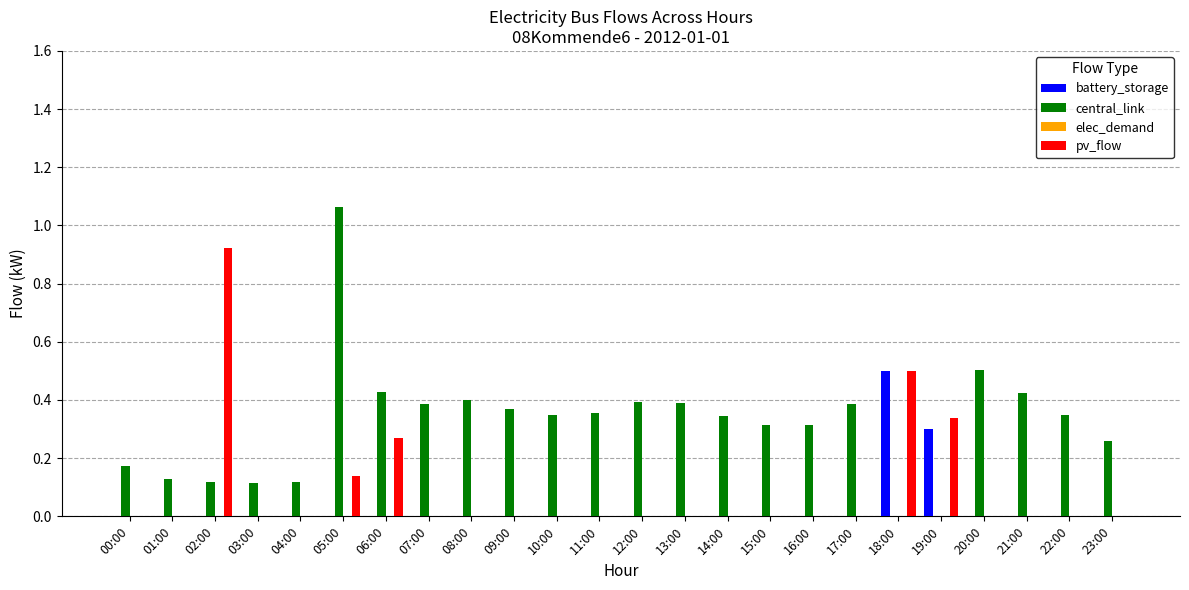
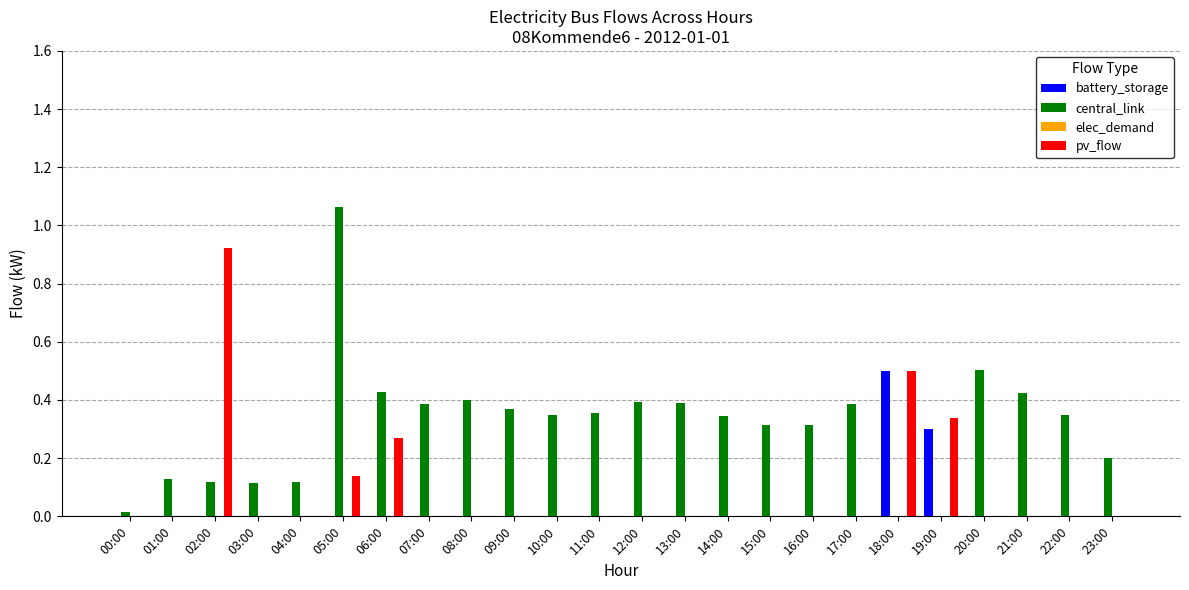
  {
    "battery_storage": {
      "00:00": 0.00,
      "01:00": 0.00,
      "02:00": 0.00,
      "03:00": 0.00,
      "04:00": 0.00,
      "05:00": 0.00,
      "06:00": 0.00,
      "07:00": 0.00,
      "08:00": 0.00,
      "09:00": 0.00,
      "10:00": 0.00,
      "11:00": 0.00,
      "12:00": 0.00,
      "13:00": 0.00,
      "14:00": 0.00,
      "15:00": 0.00,
      "16:00": 0.00,
      "17:00": 0.00,
      "18:00": 0.50,
      "19:00": 0.30,
      "20:00": 0.00,
      "21:00": 0.00,
      "22:00": 0.00,
      "23:00": 0.00
    },
    "central_link": {
-     "00:00": 0.17,
+     "00:00": 0.02,
      "01:00": 0.13,
      "02:00": 0.12,
      "03:00": 0.12,
      "04:00": 0.12,
      "05:00": 1.06,
      "06:00": 0.43,
      "07:00": 0.39,
      "08:00": 0.40,
      "09:00": 0.37,
      "10:00": 0.35,
      "11:00": 0.35,
      "12:00": 0.39,
      "13:00": 0.39,
      "14:00": 0.35,
      "15:00": 0.31,
      "16:00": 0.32,
      "17:00": 0.39,
      "18:00": 0.00,
      "19:00": 0.00,
      "20:00": 0.50,
      "21:00": 0.42,
      "22:00": 0.35,
-     "23:00": 0.26
+     "23:00": 0.20
    },
    "elec_demand": {
      "00:00": 0.00,
      "01:00": 0.00,
      "02:00": 0.00,
      "03:00": 0.00,
      "04:00": 0.00,
      "05:00": 0.00,
      "06:00": 0.00,
      "07:00": 0.00,
      "08:00": 0.00,
      "09:00": 0.00,
      "10:00": 0.00,
      "11:00": 0.00,
      "12:00": 0.00,
      "13:00": 0.00,
      "14:00": 0.00,
      "15:00": 0.00,
      "16:00": 0.00,
      "17:00": 0.00,
      "18:00": 0.00,
      "19:00": 0.00,
      "20:00": 0.00,
      "21:00": 0.00,
      "22:00": 0.00,
      "23:00": 0.00
    },
    "pv_flow": {
      "00:00": 0.00,
      "01:00": 0.00,
      "02:00": 0.92,
      "03:00": 0.00,
      "04:00": 0.00,
      "05:00": 0.14,
      "06:00": 0.27,
      "07:00": 0.00,
      "08:00": 0.00,
      "09:00": 0.00,
      "10:00": 0.00,
      "11:00": 0.00,
      "12:00": 0.00,
      "13:00": 0.00,
      "14:00": 0.00,
      "15:00": 0.00,
      "16:00": 0.00,
      "17:00": 0.00,
      "18:00": 0.50,
      "19:00": 0.34,
      "20:00": 0.00,
      "21:00": 0.00,
      "22:00": 0.00,
      "23:00": 0.00
    }
  }
